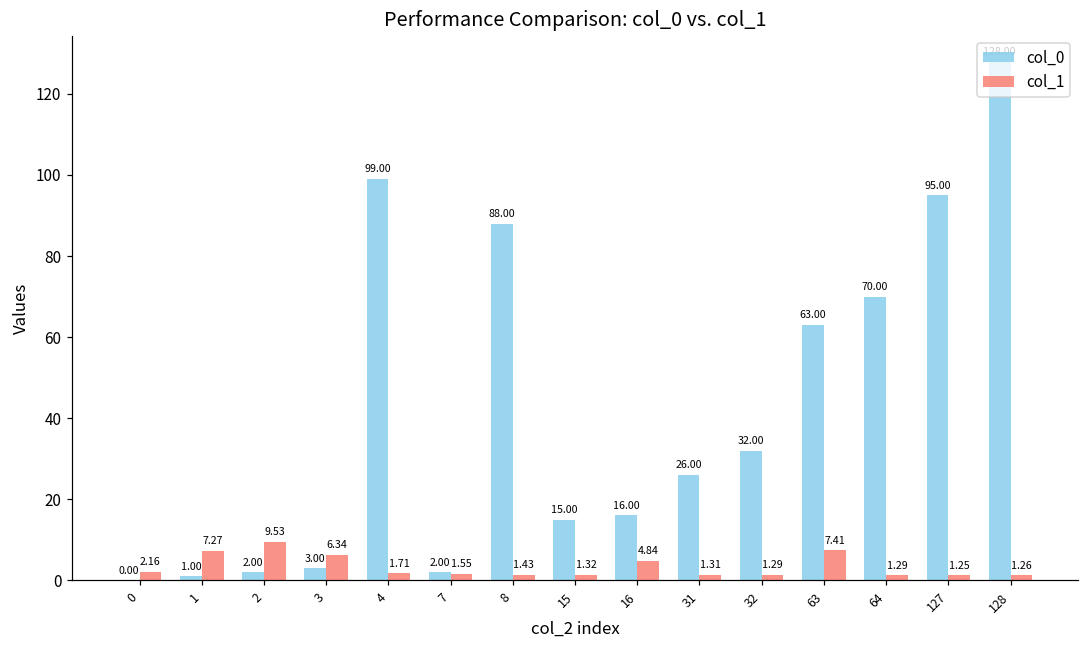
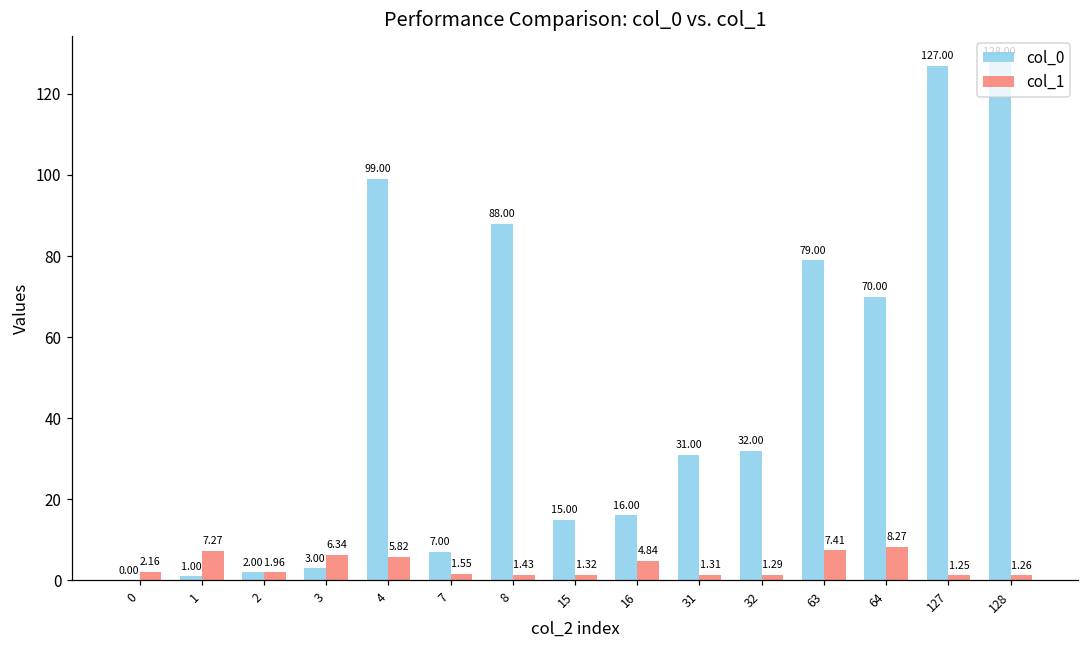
  {
    "col_0": {
      "0": 0.00,
      "1": 1.00,
      "2": 2.00,
      "3": 3.00,
      "4": 99.00,
-     "7": 2.00,
+     "7": 7.00,
      "8": 88.00,
      "15": 15.00,
      "16": 16.00,
-     "31": 26.00,
+     "31": 31.00,
      "32": 32.00,
-     "63": 63.00,
+     "63": 79.00,
      "64": 70.00,
-     "127": 95.00
+     "127": 127.00
    },
    "col_1": {
      "0": 2.16,
      "1": 7.27,
-     "2": 9.53,
+     "2": 1.96,
      "3": 6.34,
-     "4": 1.71,
+     "4": 5.82,
      "7": 1.55,
      "8": 1.43,
      "15": 1.32,
      "16": 4.84,
      "31": 1.31,
      "32": 1.29,
      "63": 7.41,
-     "64": 1.29,
+     "64": 8.27,
      "127": 1.25,
      "128": 1.26
    }
  }
